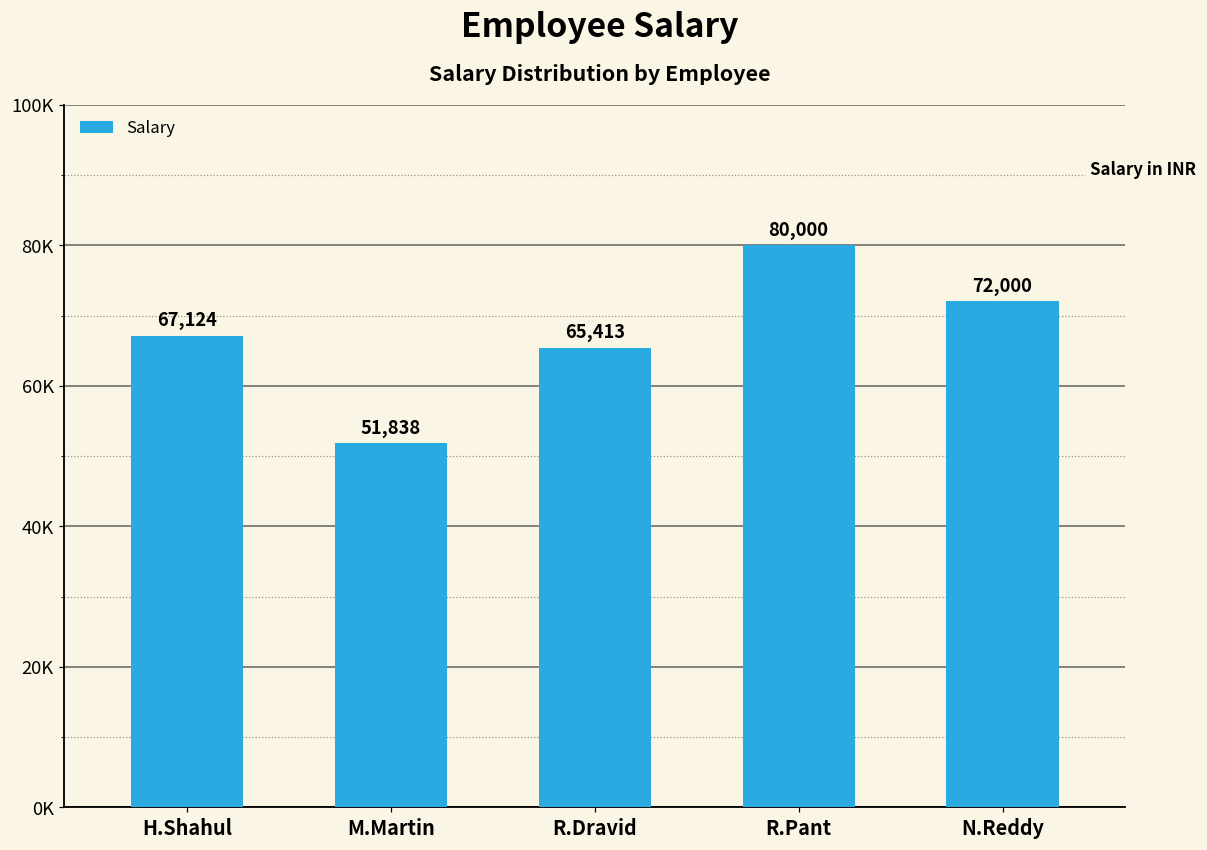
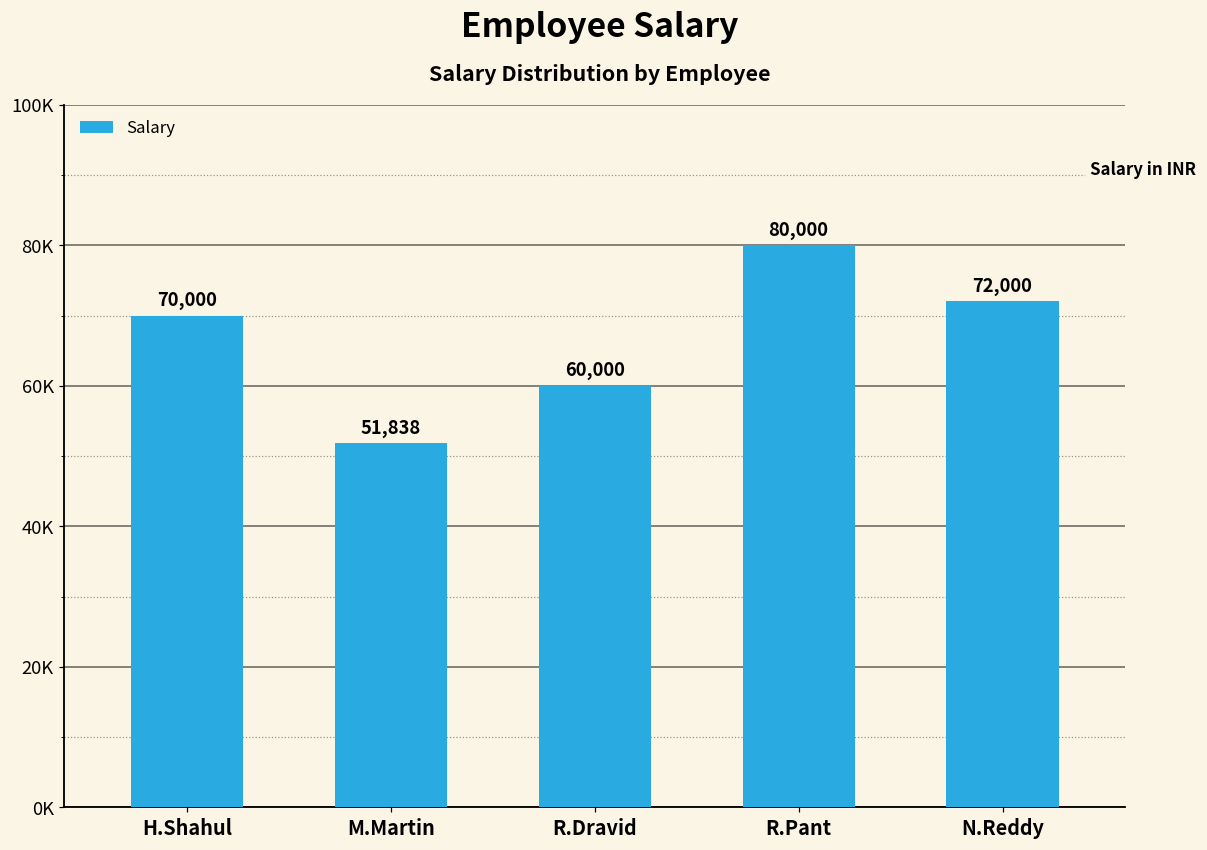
  {
-   "H.Shahul": "67,124",
+   "H.Shahul": "70,000",
    "M.Martin": "51,838",
-   "R.Dravid": "65,413",
+   "R.Dravid": "60,000",
    "R.Pant": "80,000",
    "N.Reddy": "72,000"
  }
